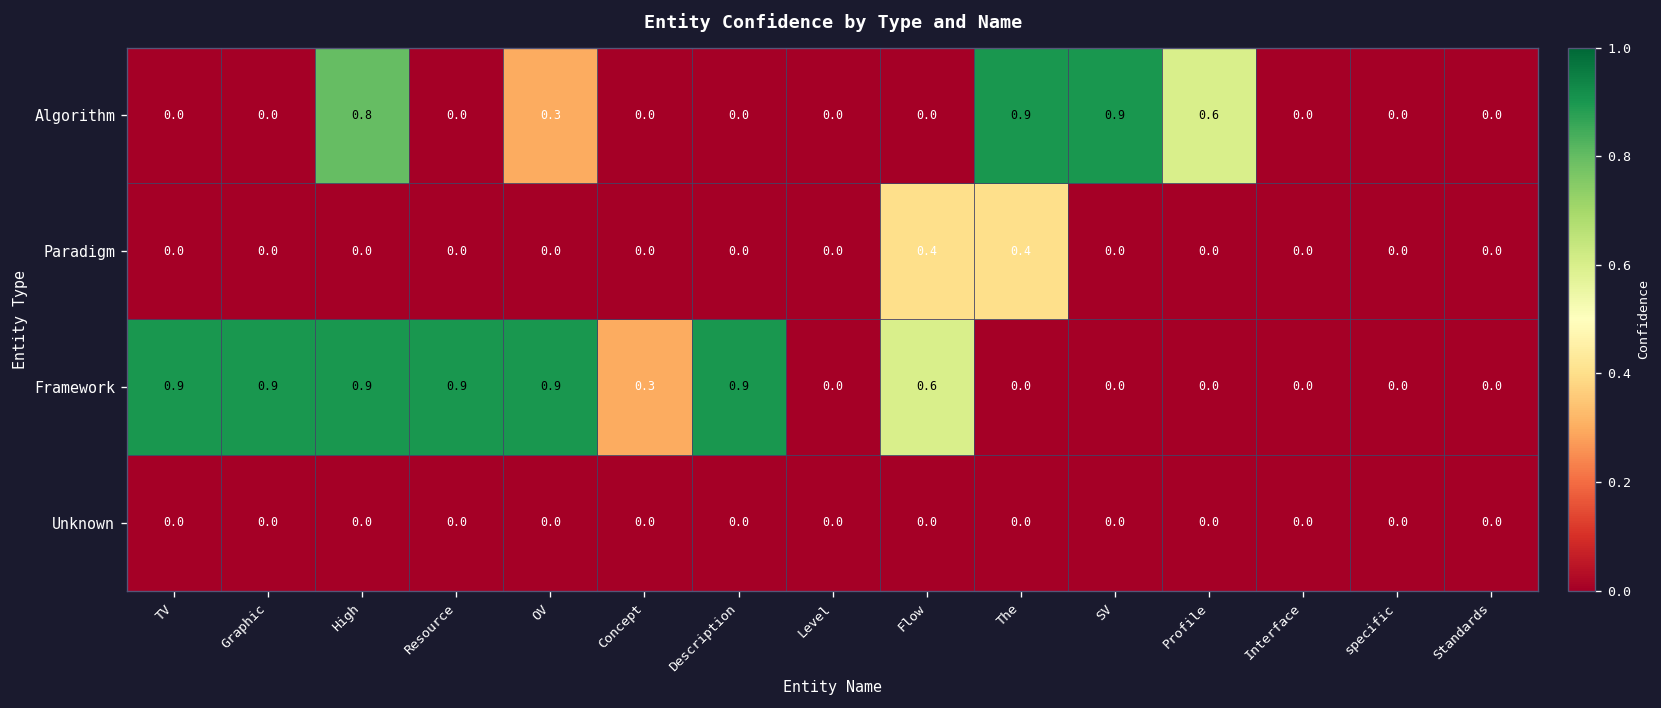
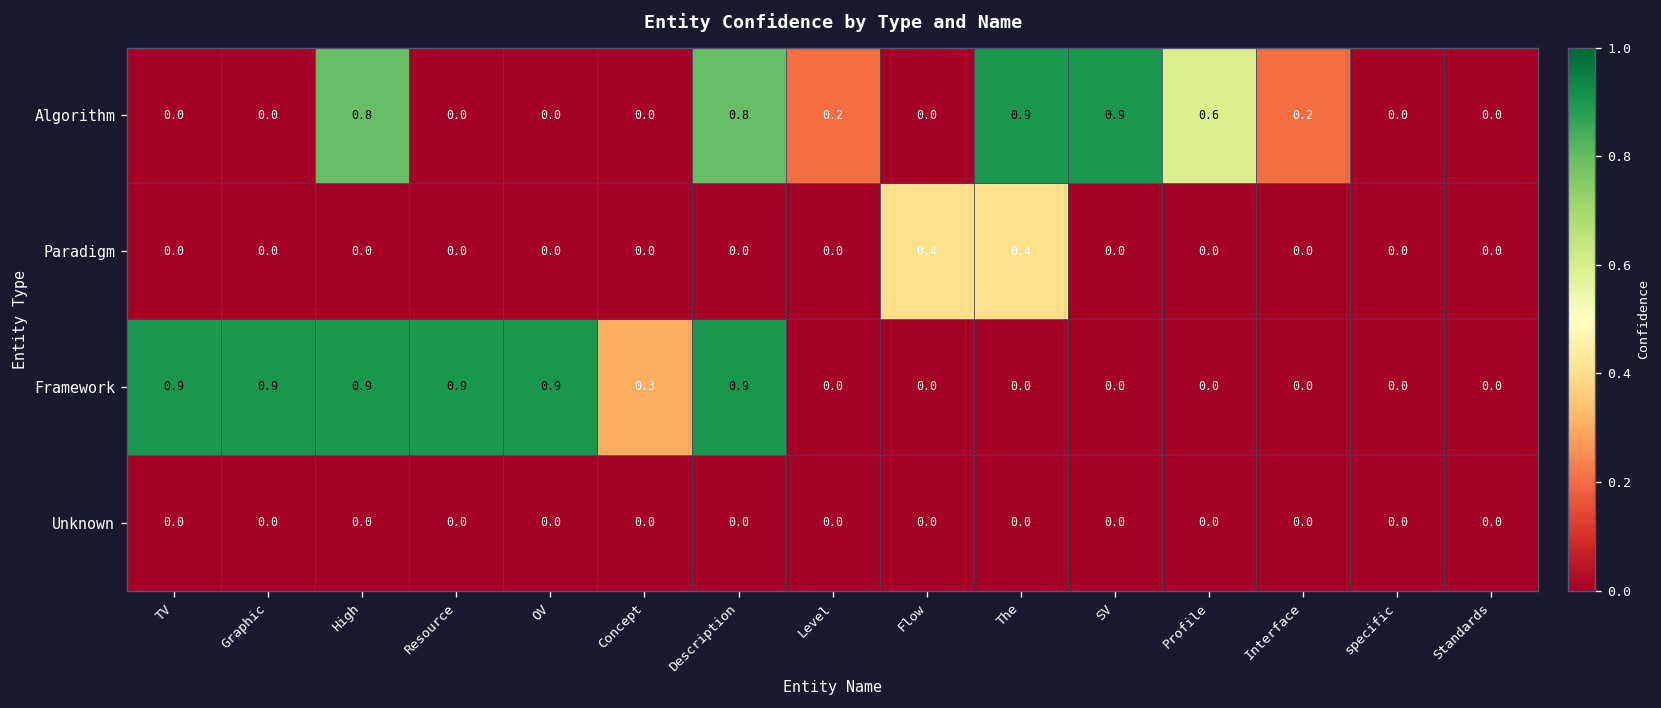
  {
    "Algorithm": {
      "TV": 0.0,
      "Graphic": 0.0,
      "High": 0.8,
      "Resource": 0.0,
-     "OV": 0.3,
+     "OV": 0.0,
      "Concept": 0.0,
-     "Description": 0.0,
-     "Level": 0.0,
+     "Description": 0.8,
+     "Level": 0.2,
      "Flow": 0.0,
      "The": 0.9,
      "SV": 0.9,
      "Profile": 0.6,
-     "Interface": 0.0,
+     "Interface": 0.2,
      "specific": 0.0,
      "Standards": 0.0
    },
    "Paradigm": {
      "TV": 0.0,
      "Graphic": 0.0,
      "High": 0.0,
      "Resource": 0.0,
      "OV": 0.0,
      "Concept": 0.0,
      "Description": 0.0,
      "Level": 0.0,
      "Flow": 0.4,
      "The": 0.4,
      "SV": 0.0,
      "Profile": 0.0,
      "Interface": 0.0,
      "specific": 0.0,
      "Standards": 0.0
    },
    "Framework": {
      "TV": 0.9,
      "Graphic": 0.9,
      "High": 0.9,
      "Resource": 0.9,
      "OV": 0.9,
      "Concept": 0.3,
      "Description": 0.9,
      "Level": 0.0,
-     "Flow": 0.6,
+     "Flow": 0.0,
      "The": 0.0,
      "SV": 0.0,
      "Profile": 0.0,
      "Interface": 0.0,
      "specific": 0.0,
      "Standards": 0.0
    },
    "Unknown": {
      "TV": 0.0,
      "Graphic": 0.0,
      "High": 0.0,
      "Resource": 0.0,
      "OV": 0.0,
      "Concept": 0.0,
      "Description": 0.0,
      "Level": 0.0,
      "Flow": 0.0,
      "The": 0.0,
      "SV": 0.0,
      "Profile": 0.0,
      "Interface": 0.0,
      "specific": 0.0,
      "Standards": 0.0
    }
  }
